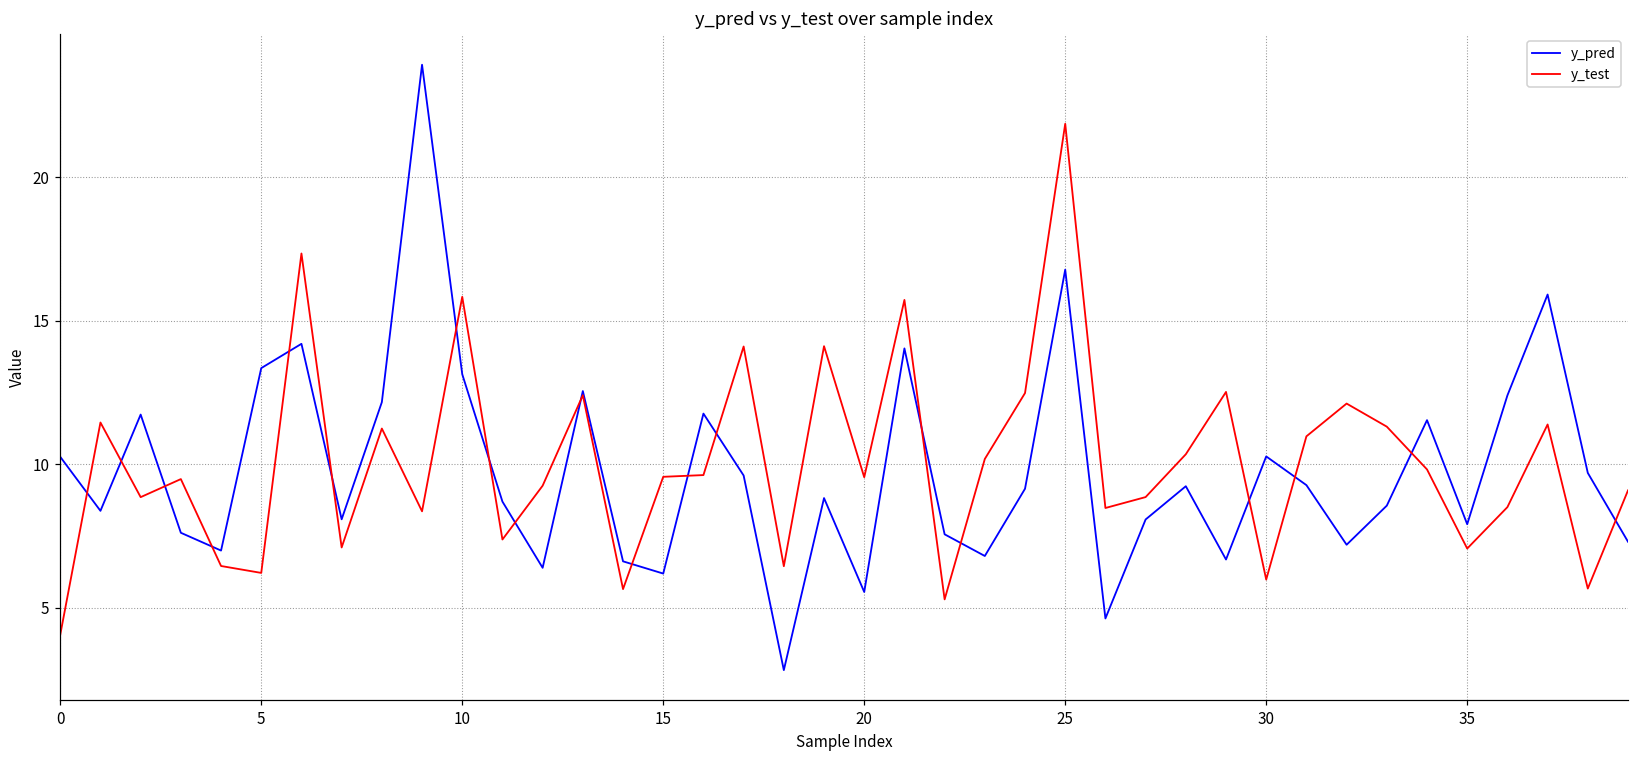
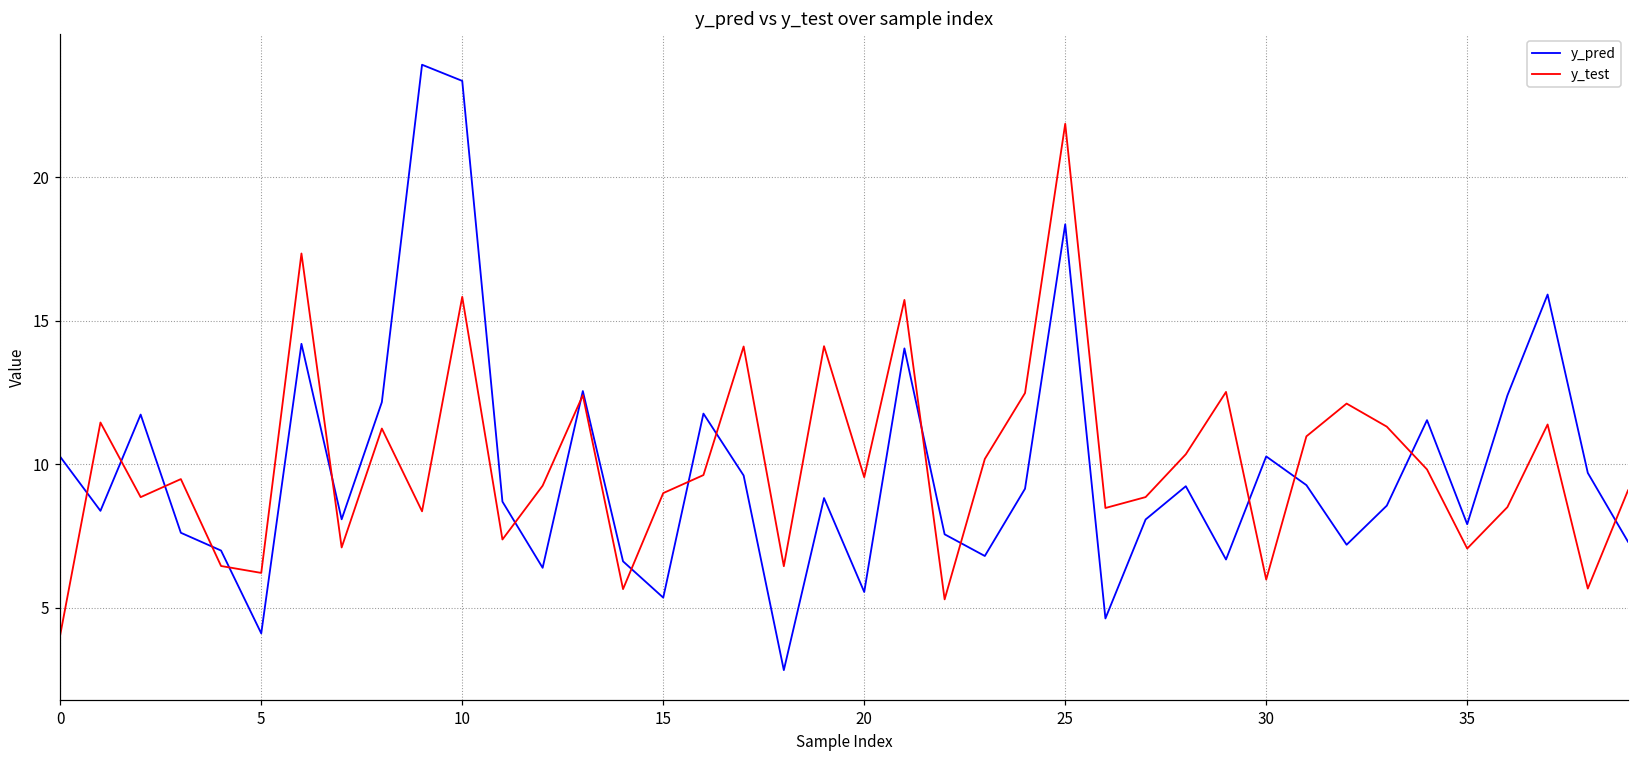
  {
    "y_pred": {
      "0": 10.3,
-     "5": 13.4,
-     "10": 13.1,
-     "15": 6.2,
+     "5": 4.1,
+     "10": 23.4,
+     "15": 5.4,
      "20": 5.6,
-     "25": 16.8,
+     "25": 18.4,
      "30": 10.3,
      "35": 7.9
    },
    "y_test": {
      "0": 4.1,
      "5": 6.2,
      "10": 15.8,
-     "15": 9.6,
+     "15": 9.0,
      "20": 9.6,
      "25": 21.9,
      "30": 6.0,
      "35": 7.1
    }
  }
